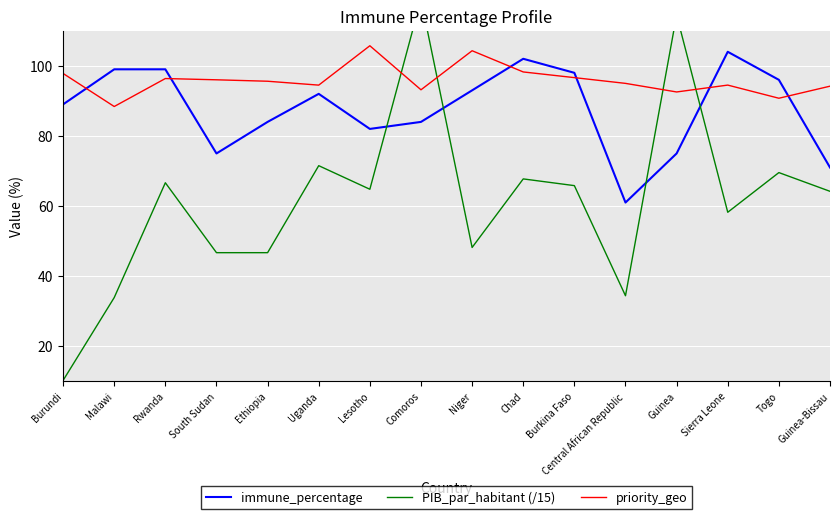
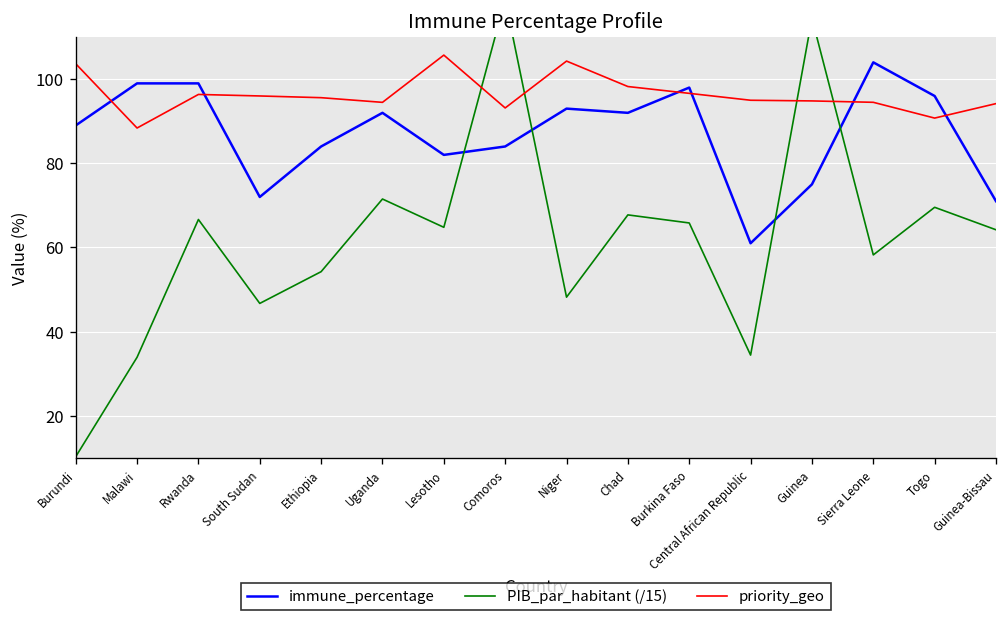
  {
    "immune_percentage": {
      "Burundi": 89,
      "Malawi": 99,
      "Rwanda": 99,
-     "South Sudan": 75,
+     "South Sudan": 72,
      "Ethiopia": 84,
      "Uganda": 92,
      "Lesotho": 82,
      "Comoros": 84,
      "Niger": 93,
-     "Chad": 102,
+     "Chad": 92,
      "Burkina Faso": 98,
      "Central African Republic": 61,
      "Guinea": 75,
      "Sierra Leone": 104,
      "Togo": 96,
      "Guinea-Bissau": 71
    },
    "PIB_par_habitant (/15)": {
      "Burundi": 10,
      "Malawi": 34,
      "Rwanda": 67,
      "South Sudan": 47,
-     "Ethiopia": 47,
+     "Ethiopia": 54,
      "Uganda": 72,
      "Lesotho": 65,
      "Niger": 48,
      "Chad": 68,
      "Burkina Faso": 66,
      "Central African Republic": 34,
      "Sierra Leone": 58,
      "Togo": 70,
      "Guinea-Bissau": 64
    },
    "priority_geo": {
-     "Burundi": 98,
+     "Burundi": 104,
      "Malawi": 88,
      "Rwanda": 96,
      "South Sudan": 96,
      "Ethiopia": 96,
      "Uganda": 94,
      "Lesotho": 106,
      "Comoros": 93,
      "Niger": 104,
      "Chad": 98,
      "Burkina Faso": 97,
      "Central African Republic": 95,
-     "Guinea": 93,
+     "Guinea": 95,
      "Sierra Leone": 95,
      "Togo": 91,
      "Guinea-Bissau": 94
    }
  }
